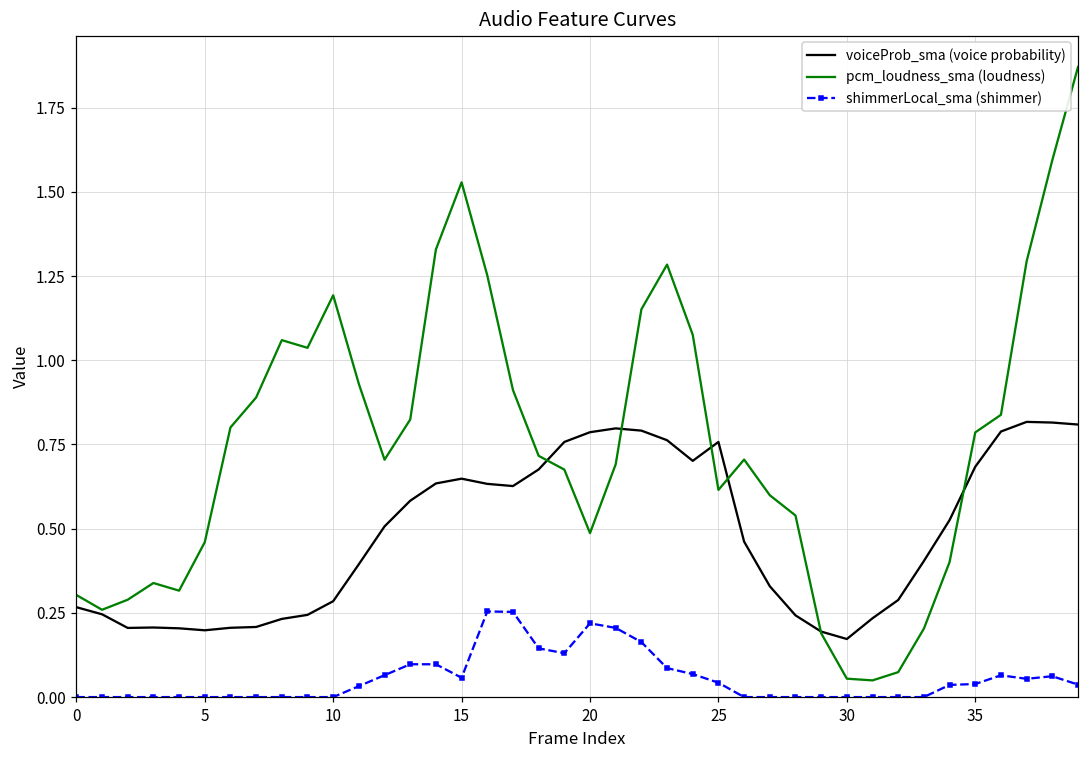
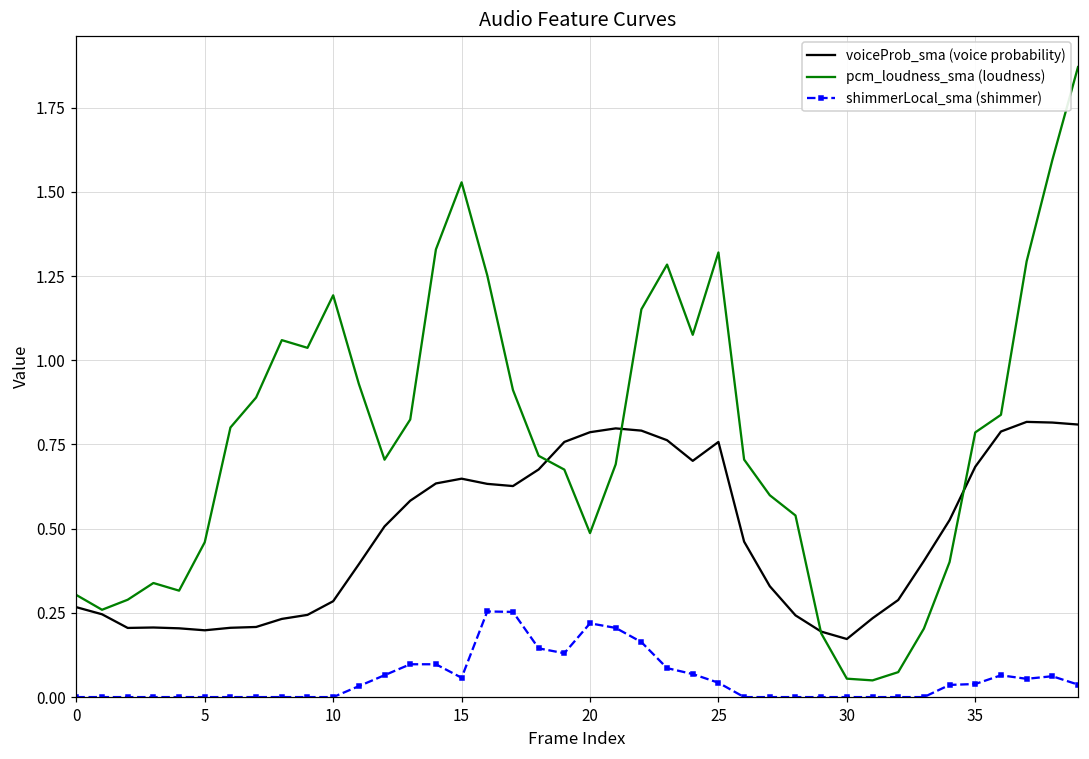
  {
    "voiceProb_sma (voice probability)": {
      "0": 0.27,
      "5": 0.20,
      "10": 0.28,
      "15": 0.65,
      "20": 0.79,
      "25": 0.76,
      "30": 0.17,
      "35": 0.68
    },
    "pcm_loudness_sma (loudness)": {
      "0": 0.30,
      "5": 0.46,
      "10": 1.19,
      "15": 1.53,
      "20": 0.49,
-     "25": 0.62,
+     "25": 1.32,
      "30": 0.05,
      "35": 0.79
    },
    "shimmerLocal_sma (shimmer)": {
      "0": 0.00,
      "5": 0.00,
      "10": 0.00,
      "15": 0.06,
      "20": 0.22,
      "25": 0.04,
      "30": 0.00,
      "35": 0.04
    }
  }
